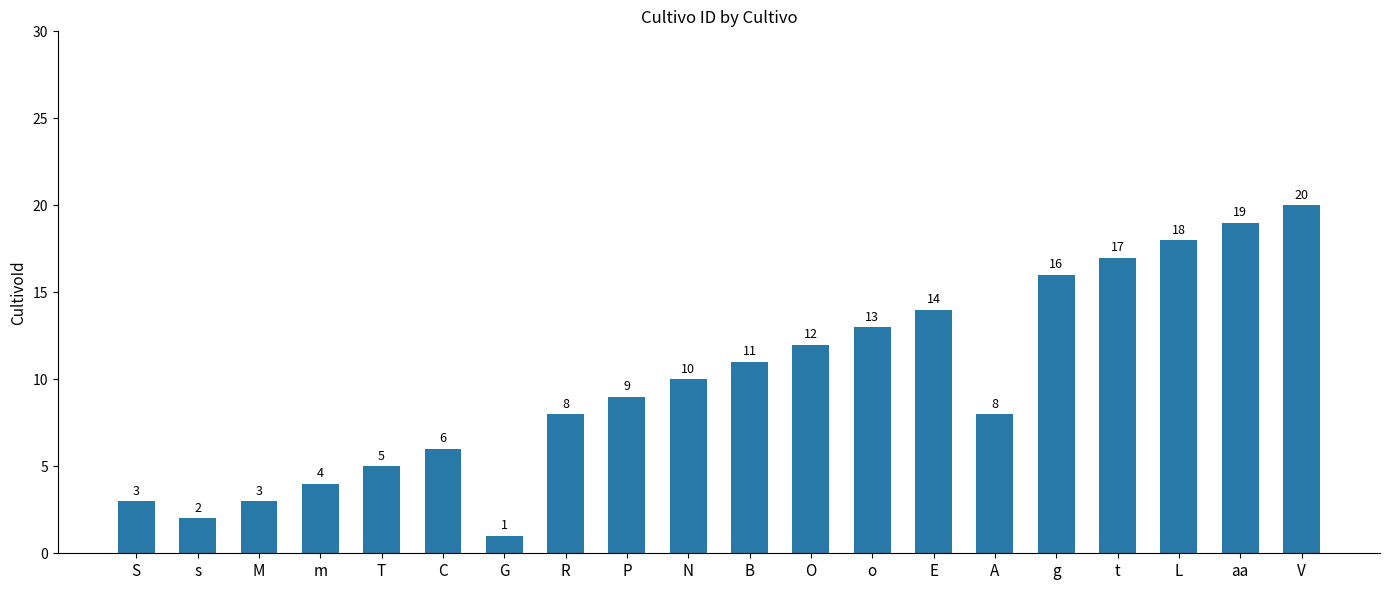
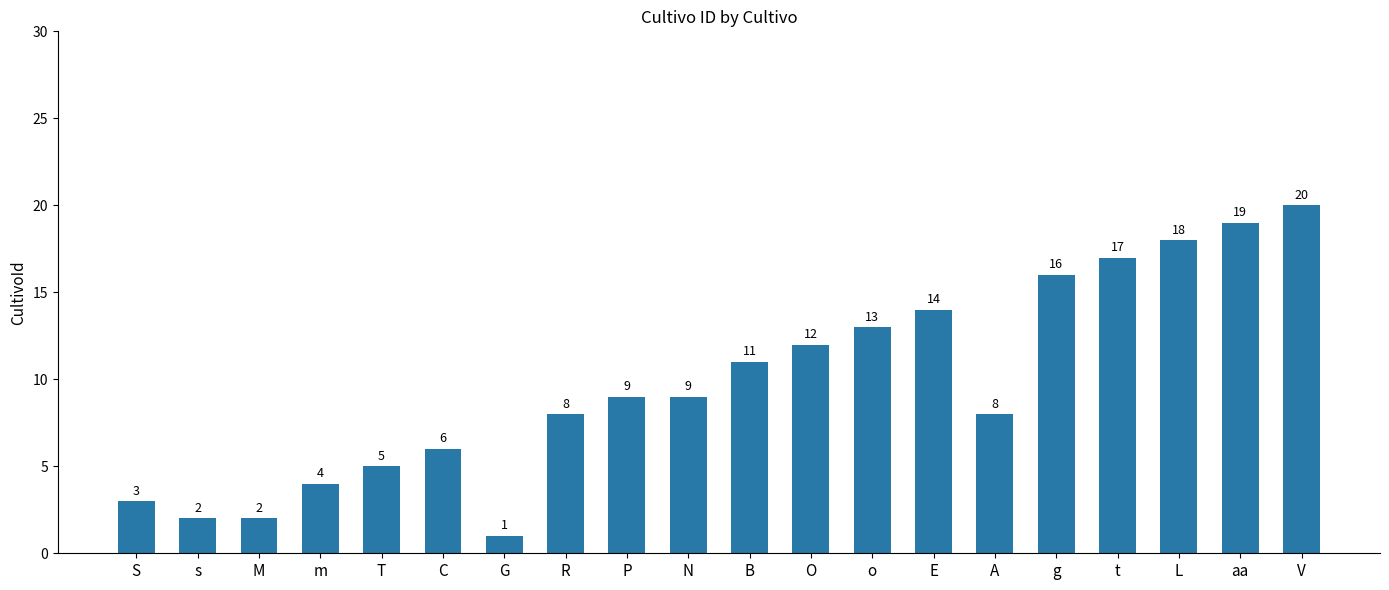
  {
    "S": 3,
    "s": 2,
-   "M": 3,
+   "M": 2,
    "m": 4,
    "T": 5,
    "C": 6,
    "G": 1,
    "R": 8,
    "P": 9,
-   "N": 10,
+   "N": 9,
    "B": 11,
    "O": 12,
    "o": 13,
    "E": 14,
    "A": 8,
    "g": 16,
    "t": 17,
    "L": 18,
    "aa": 19,
    "V": 20
  }
